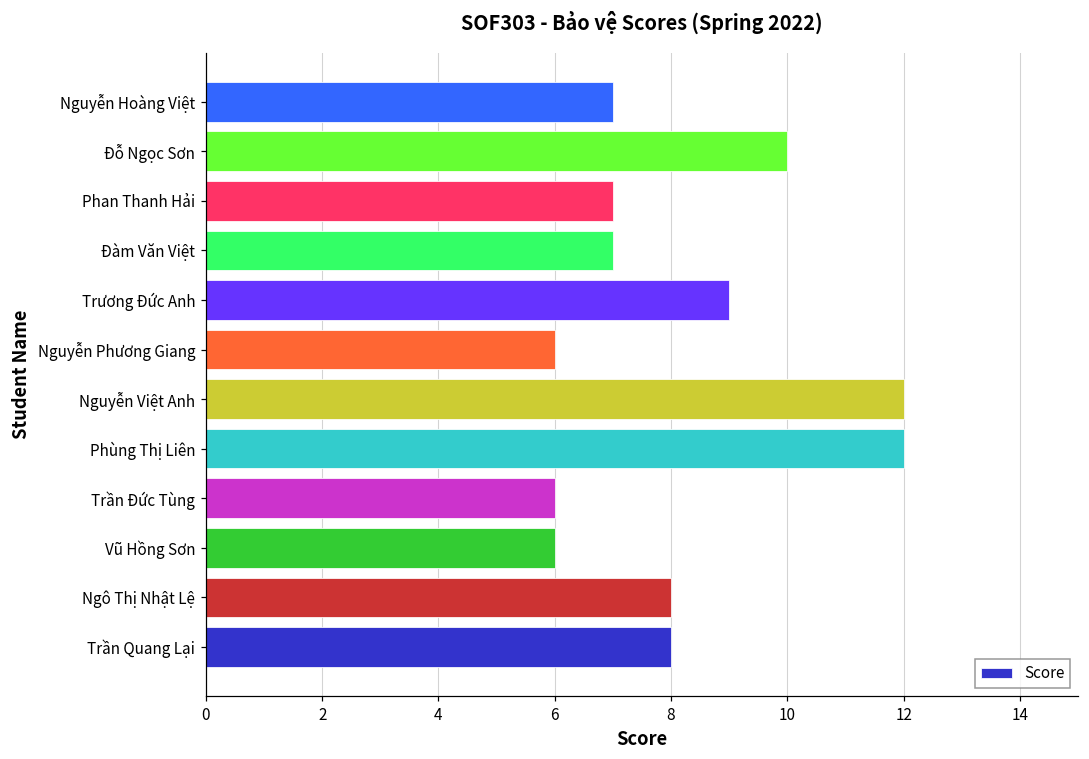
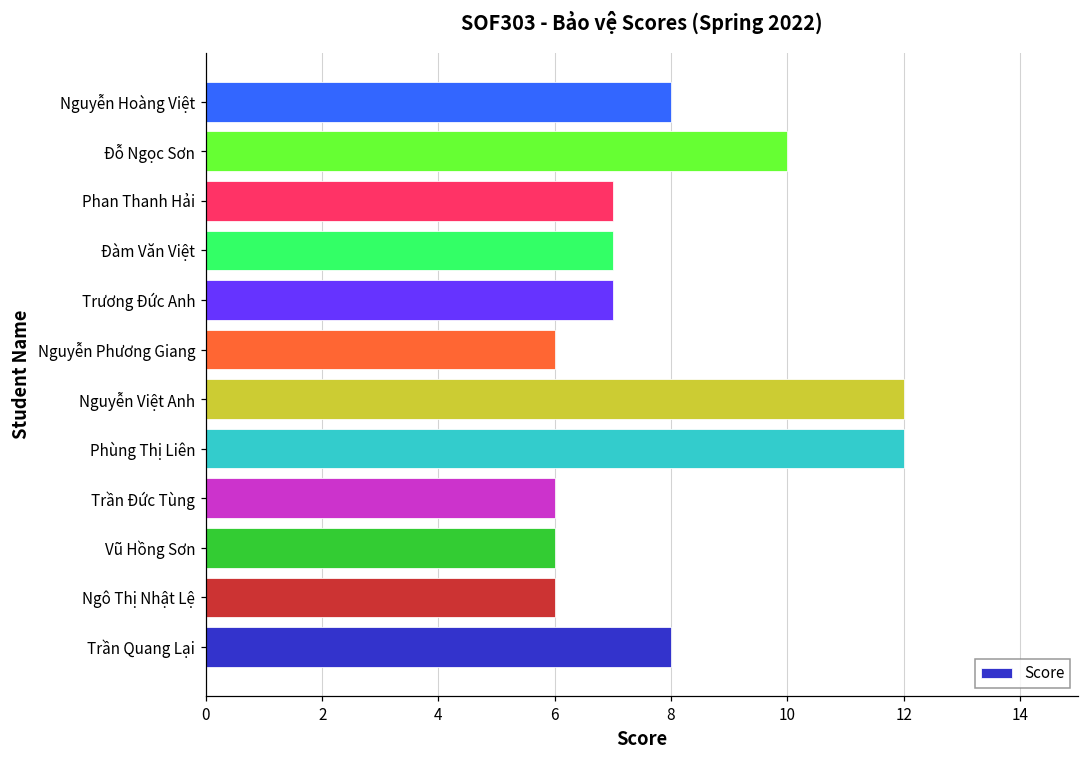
  {
-   "Nguyễn Hoàng Việt": 7,
+   "Nguyễn Hoàng Việt": 8,
    "Đỗ Ngọc Sơn": 10,
    "Phan Thanh Hải": 7,
    "Đàm Văn Việt": 7,
-   "Trương Đức Anh": 9,
+   "Trương Đức Anh": 7,
    "Nguyễn Phương Giang": 6,
    "Nguyễn Việt Anh": 12,
    "Phùng Thị Liên": 12,
    "Trần Đức Tùng": 6,
    "Vũ Hồng Sơn": 6,
-   "Ngô Thị Nhật Lệ": 8,
+   "Ngô Thị Nhật Lệ": 6,
    "Trần Quang Lại": 8
  }
